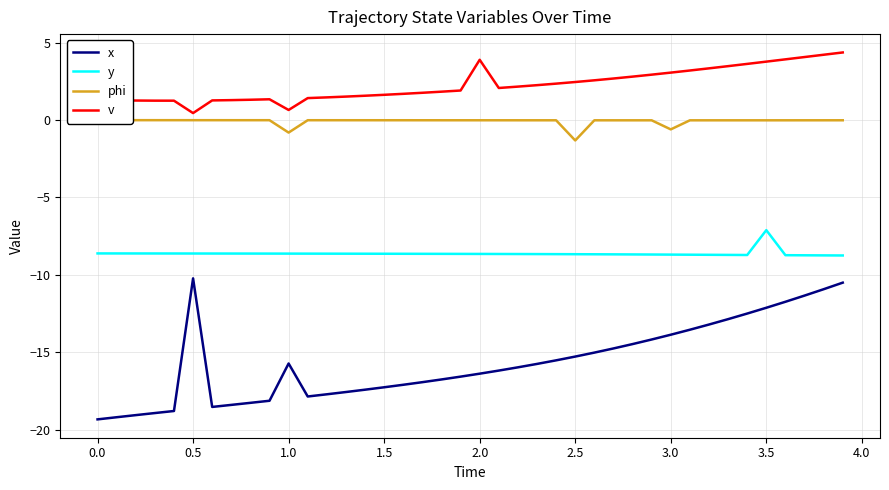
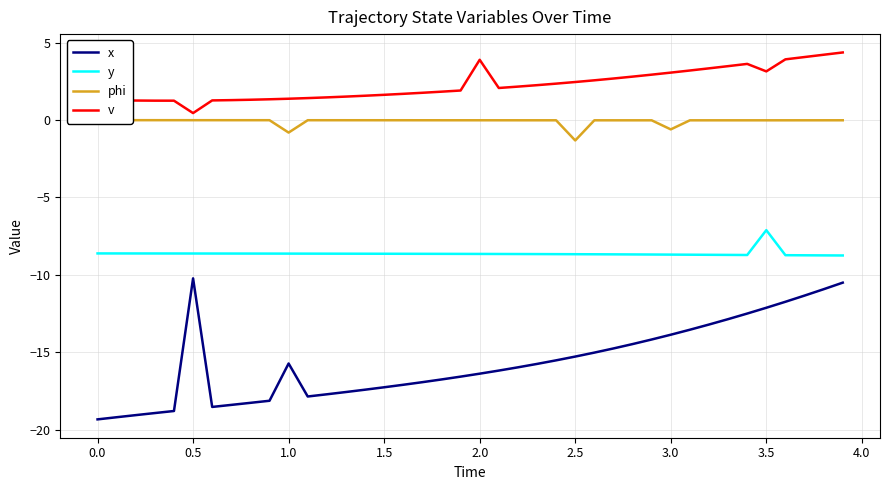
  {
    "x": {
      "0.0": -19.3,
      "0.5": -10.2,
      "1.0": -15.7,
      "1.5": -17.3,
      "2.0": -16.4,
      "2.5": -15.3,
      "3.0": -13.9,
      "3.5": -12.1
    },
    "y": {
      "0.0": -8.6,
      "0.5": -8.6,
      "1.0": -8.6,
      "1.5": -8.6,
      "2.0": -8.7,
      "2.5": -8.7,
      "3.0": -8.7,
      "3.5": -7.1
    },
    "phi": {
      "0.5": 0.0,
      "1.0": -0.8,
      "1.5": 0.0,
      "2.0": 0.0,
      "2.5": -1.3,
      "3.0": -0.6,
      "3.5": 0.0
    },
    "v": {
      "0.5": 0.4,
-     "1.0": 0.7,
+     "1.0": 1.4,
      "1.5": 1.6,
      "2.0": 3.9,
      "2.5": 2.5,
      "3.0": 3.1,
-     "3.5": 3.8
+     "3.5": 3.1
    }
  }
